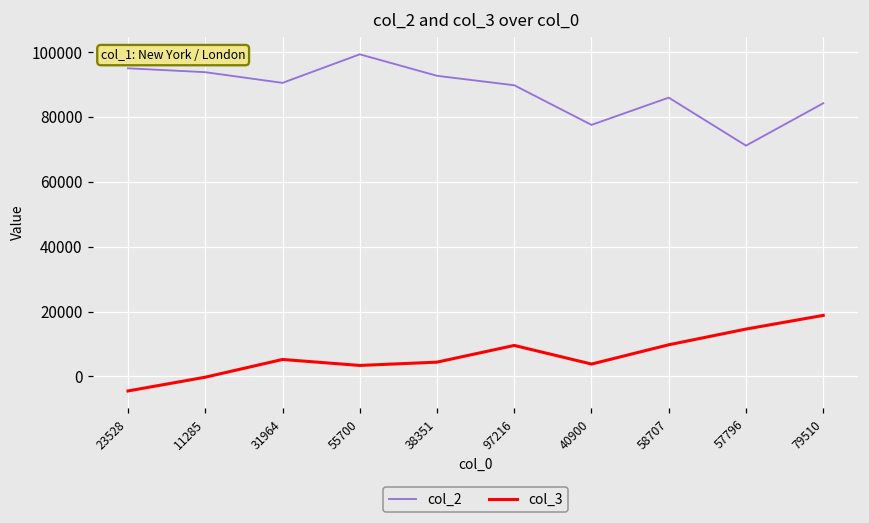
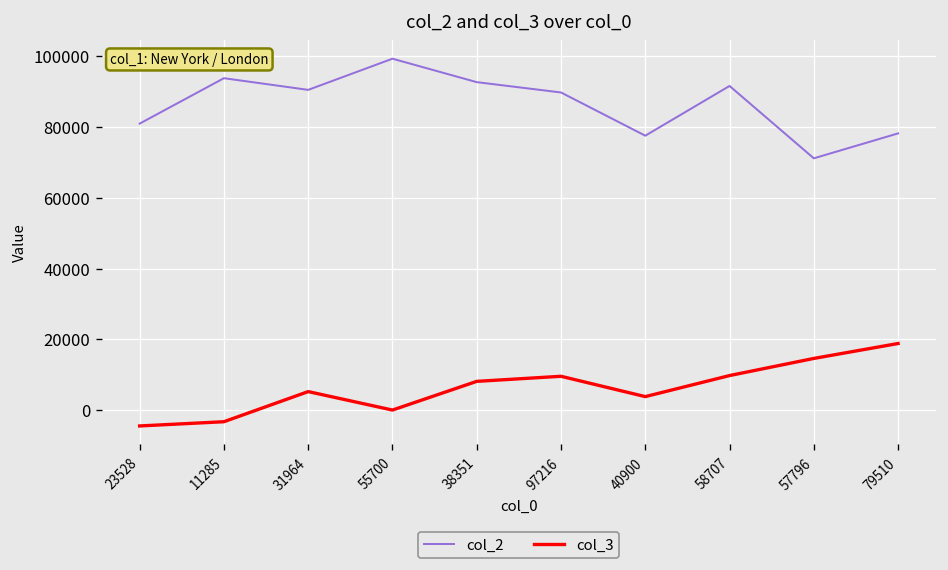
  {
    "col_2": {
-     "23528": 95000,
+     "23528": 81000,
      "31964": 90000,
      "55700": 99000,
      "38351": 93000,
      "97216": 90000,
      "40900": 78000,
-     "58707": 86000,
+     "58707": 92000,
      "57796": 71000,
-     "79510": 84000
+     "79510": 78000
    },
    "col_3": {
      "23528": -4000,
-     "11285": 0,
+     "11285": -3000,
      "31964": 5000,
-     "55700": 3000,
-     "38351": 4000,
+     "55700": 0,
+     "38351": 8000,
      "97216": 10000,
      "40900": 4000,
      "58707": 10000,
      "57796": 15000,
      "79510": 19000
    }
  }
